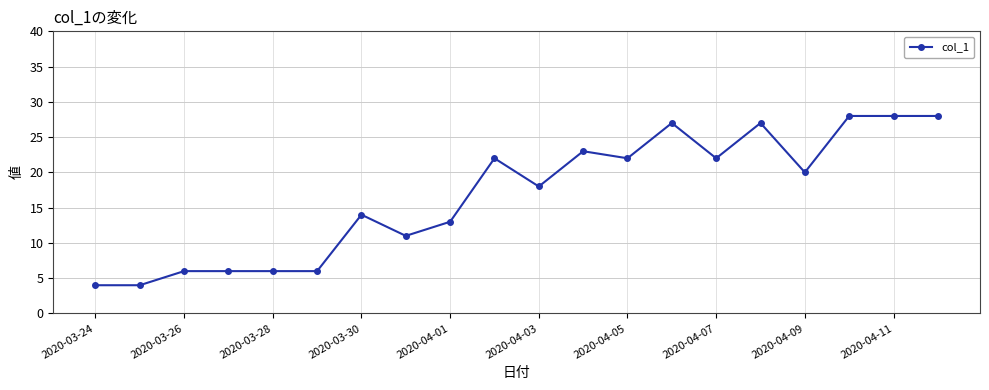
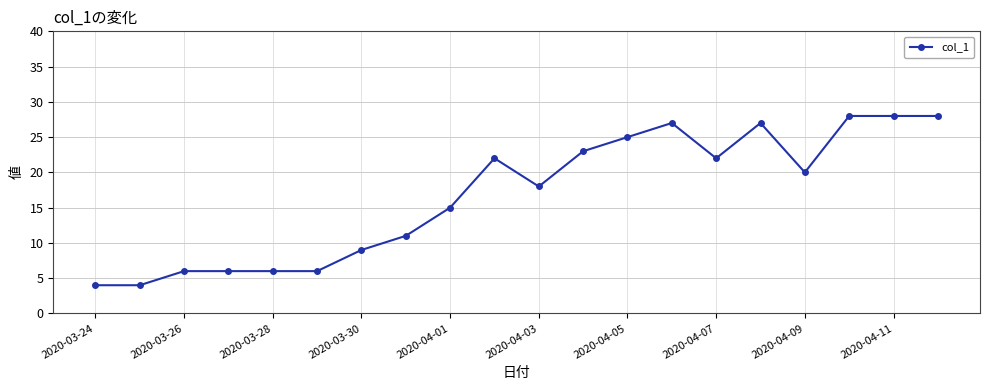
  {
    "2020-03-24": 4,
    "2020-03-26": 6,
    "2020-03-28": 6,
-   "2020-03-30": 14,
-   "2020-04-01": 13,
+   "2020-03-30": 9,
+   "2020-04-01": 15,
    "2020-04-03": 18,
-   "2020-04-05": 22,
+   "2020-04-05": 25,
    "2020-04-07": 22,
    "2020-04-09": 20,
    "2020-04-11": 28
  }
